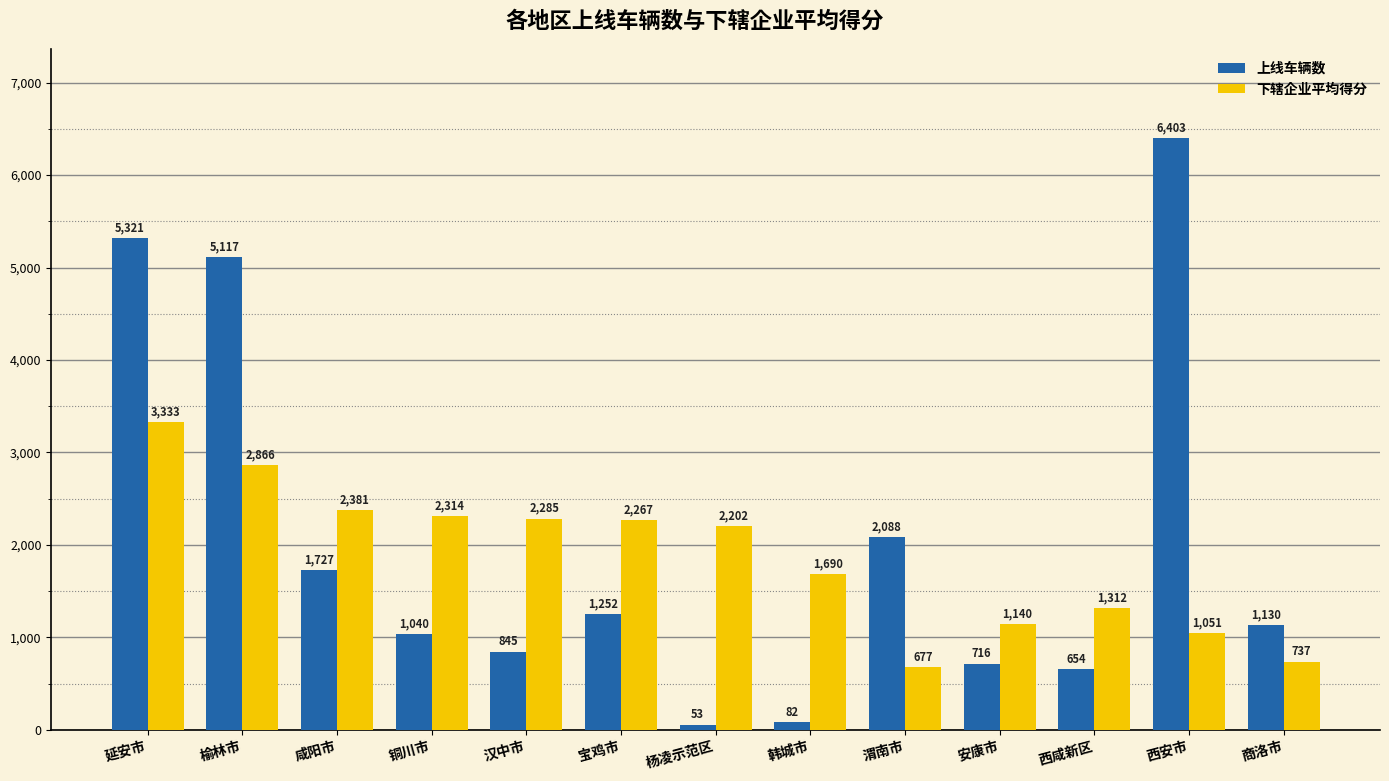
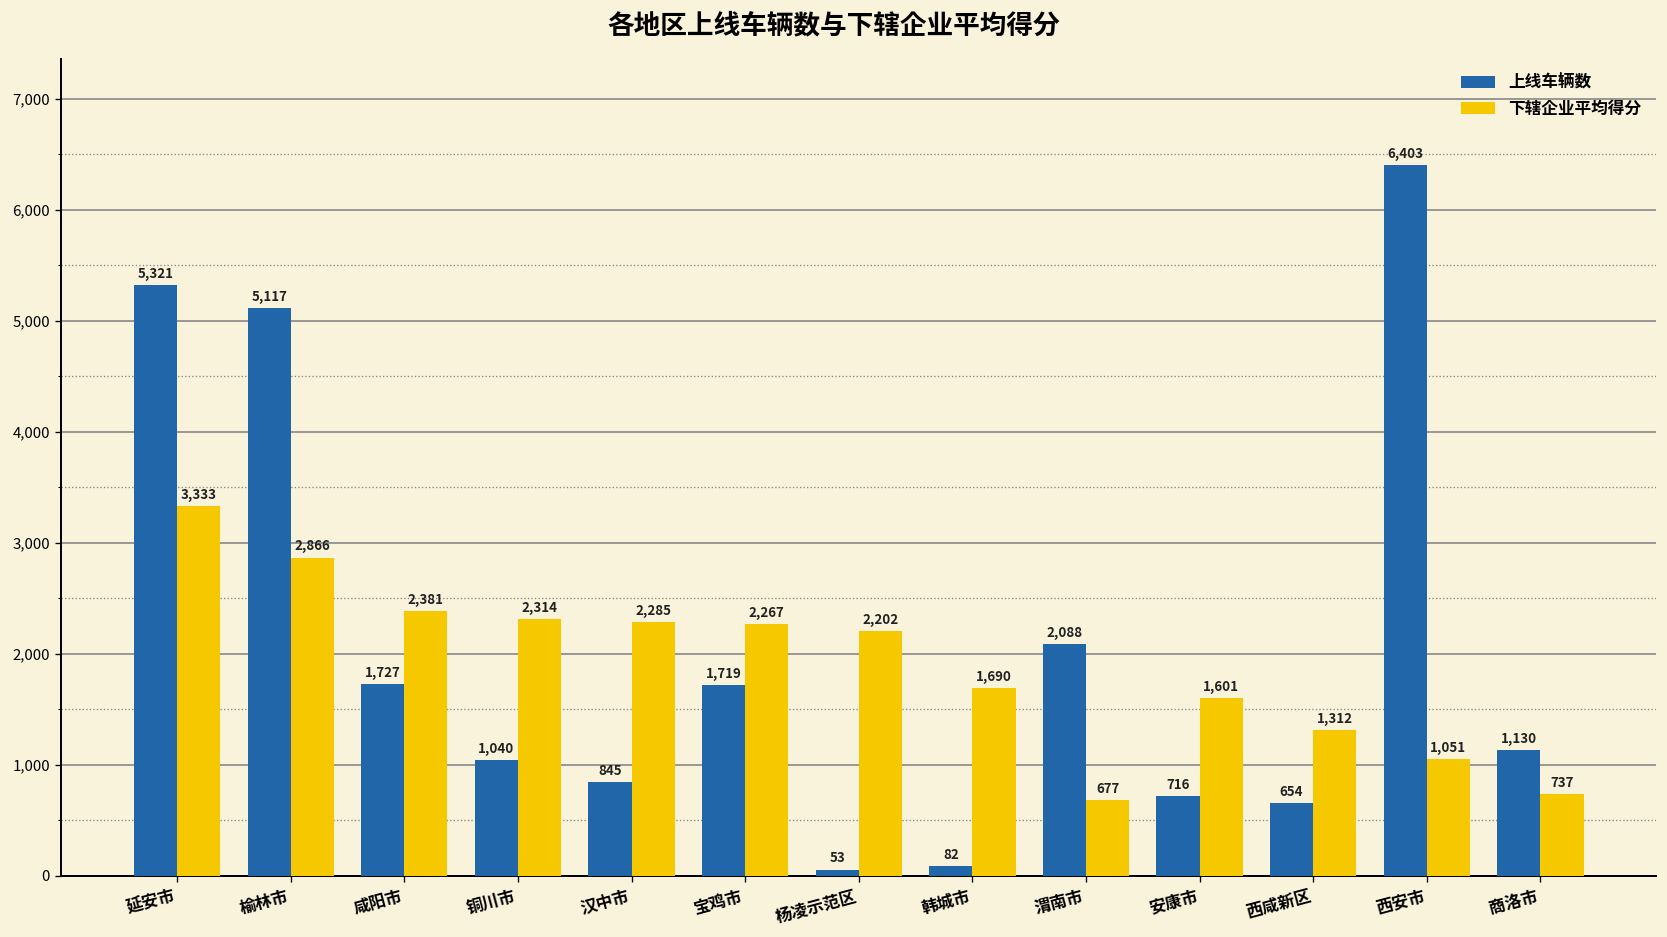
  {
    "上线车辆数": {
      "延安市": "5,321",
      "榆林市": "5,117",
      "咸阳市": "1,727",
      "铜川市": "1,040",
      "汉中市": "845",
-     "宝鸡市": "1,252",
+     "宝鸡市": "1,719",
      "杨凌示范区": "53",
      "韩城市": "82",
      "渭南市": "2,088",
      "安康市": "716",
      "西咸新区": "654",
      "西安市": "6,403",
      "商洛市": "1,130"
    },
    "下辖企业平均得分": {
      "延安市": "3,333",
      "榆林市": "2,866",
      "咸阳市": "2,381",
      "铜川市": "2,314",
      "汉中市": "2,285",
      "宝鸡市": "2,267",
      "杨凌示范区": "2,202",
      "韩城市": "1,690",
      "渭南市": "677",
-     "安康市": "1,140",
+     "安康市": "1,601",
      "西咸新区": "1,312",
      "西安市": "1,051",
      "商洛市": "737"
    }
  }
